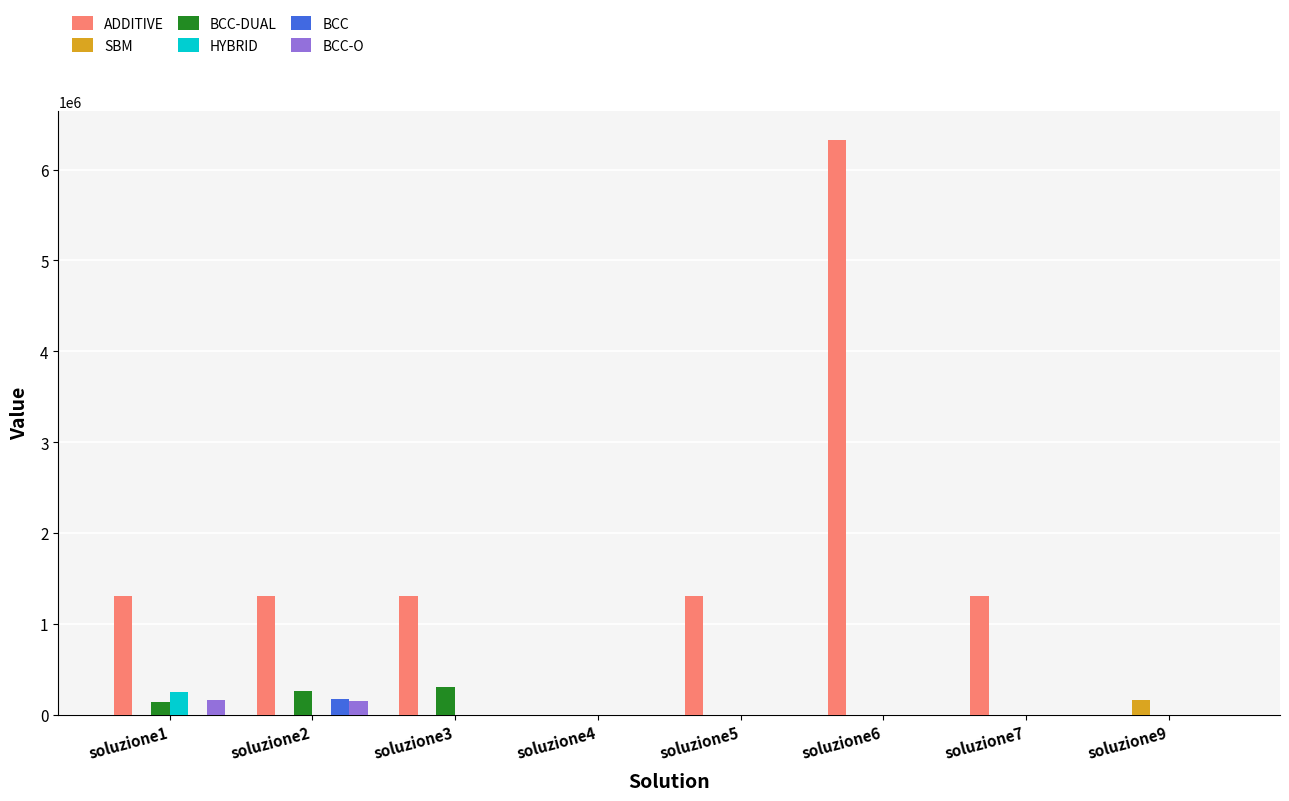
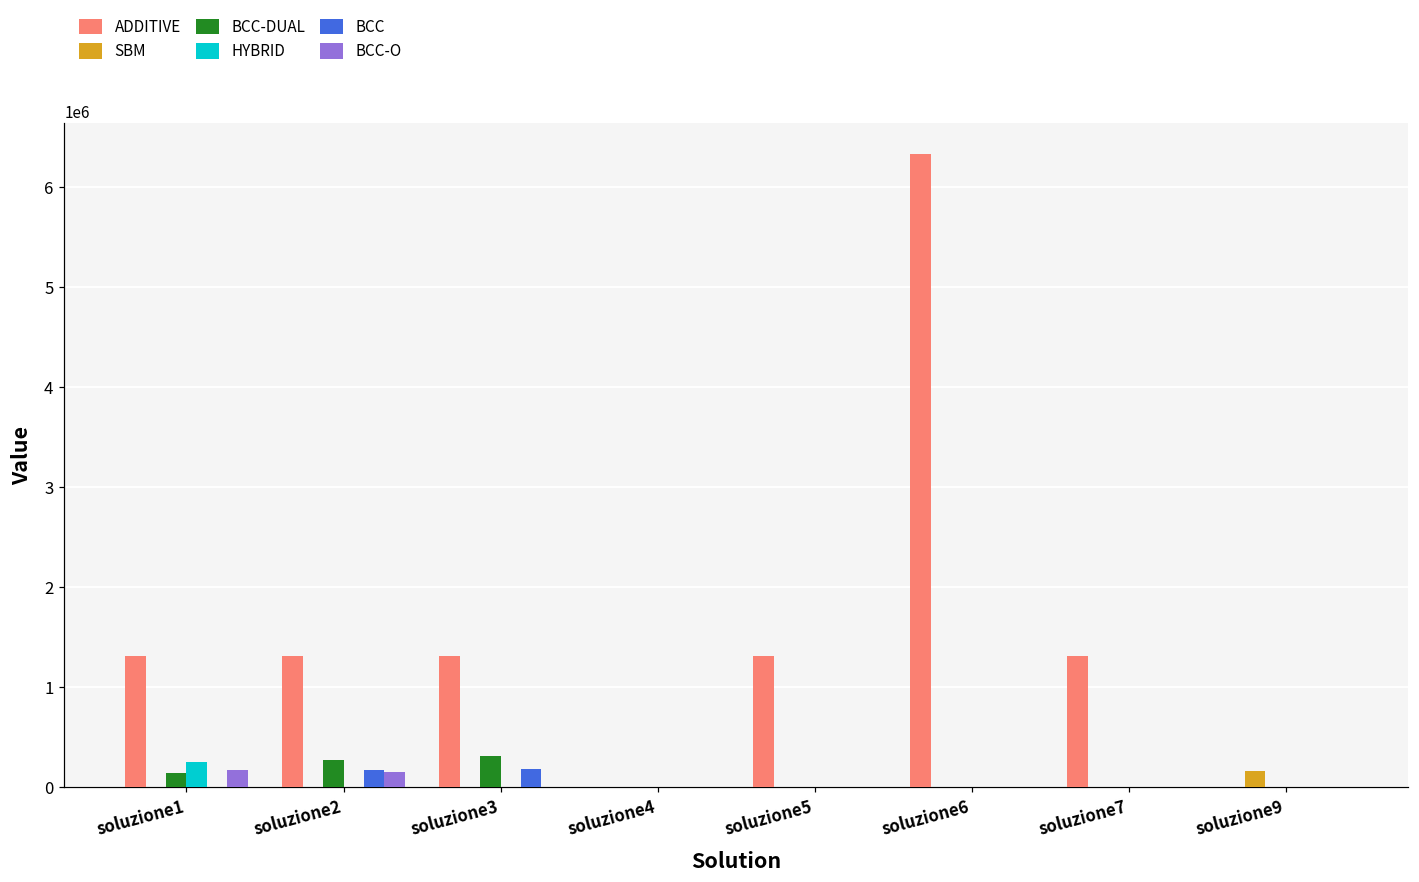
  {
    "ADDITIVE": {
      "soluzione1": 1300000,
      "soluzione2": 1300000,
      "soluzione3": 1300000,
      "soluzione4": 0,
      "soluzione5": 1300000,
      "soluzione6": 6300000,
      "soluzione7": 1300000
    },
    "SBM": {
      "soluzione9": 200000
    },
    "BCC-DUAL": {
      "soluzione1": 100000,
      "soluzione2": 300000,
      "soluzione3": 300000
    },
    "HYBRID": {
      "soluzione1": 300000
    },
    "BCC": {
      "soluzione2": 200000,
-     "soluzione3": 0,
+     "soluzione3": 200000,
      "soluzione4": 0,
      "soluzione9": 0
    },
    "BCC-O": {
      "soluzione1": 200000,
      "soluzione2": 200000
    }
  }
